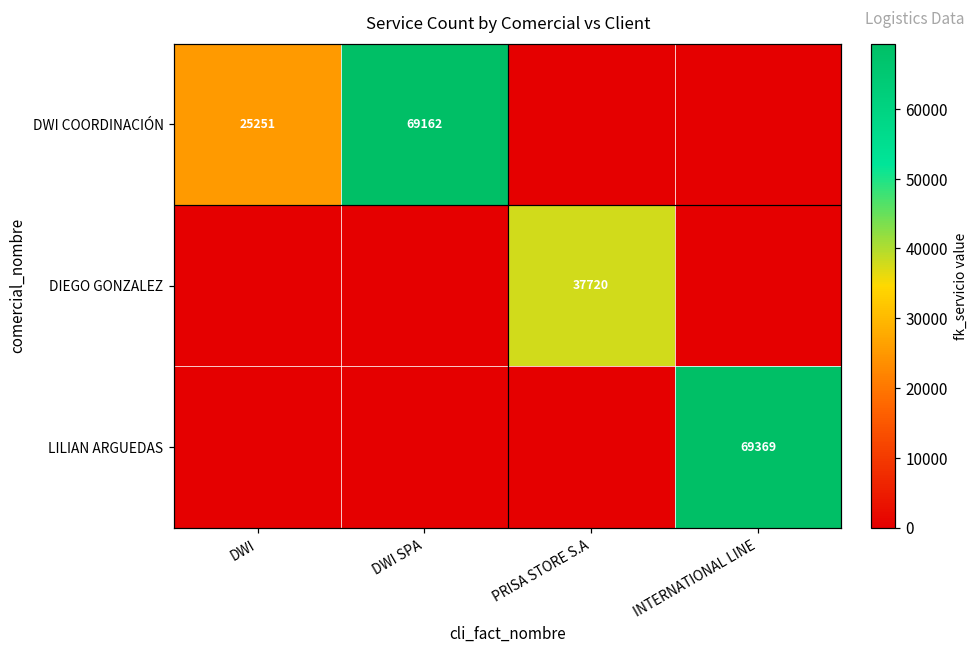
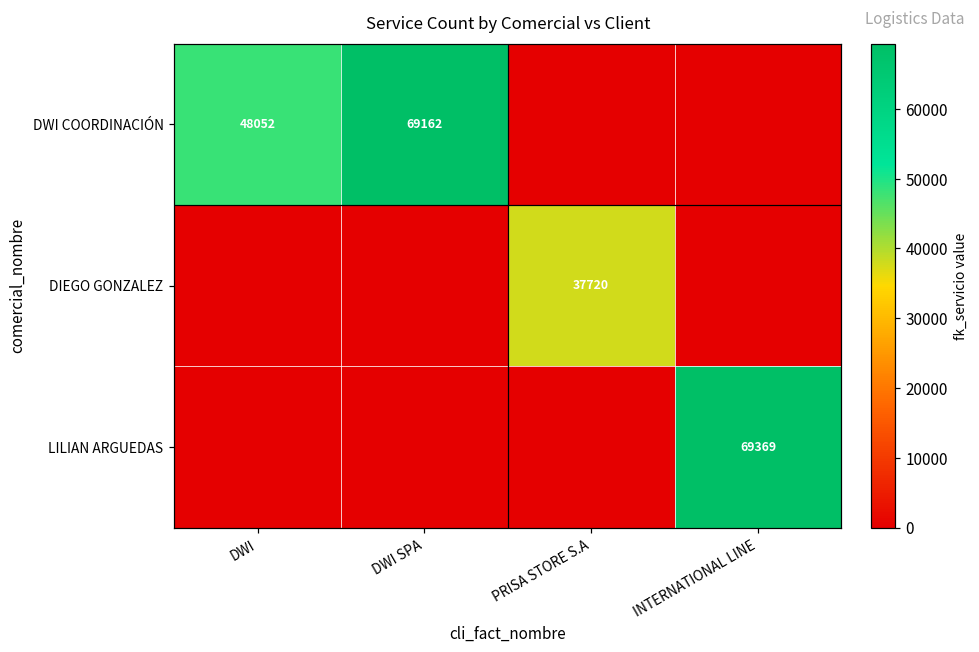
  {
    "DWI COORDINACIÓN": {
-     "DWI": 25251,
+     "DWI": 48052,
      "DWI SPA": 69162
    },
    "DIEGO GONZALEZ": {
      "PRISA STORE S.A": 37720
    },
    "LILIAN ARGUEDAS": {
      "INTERNATIONAL LINE": 69369
    }
  }
